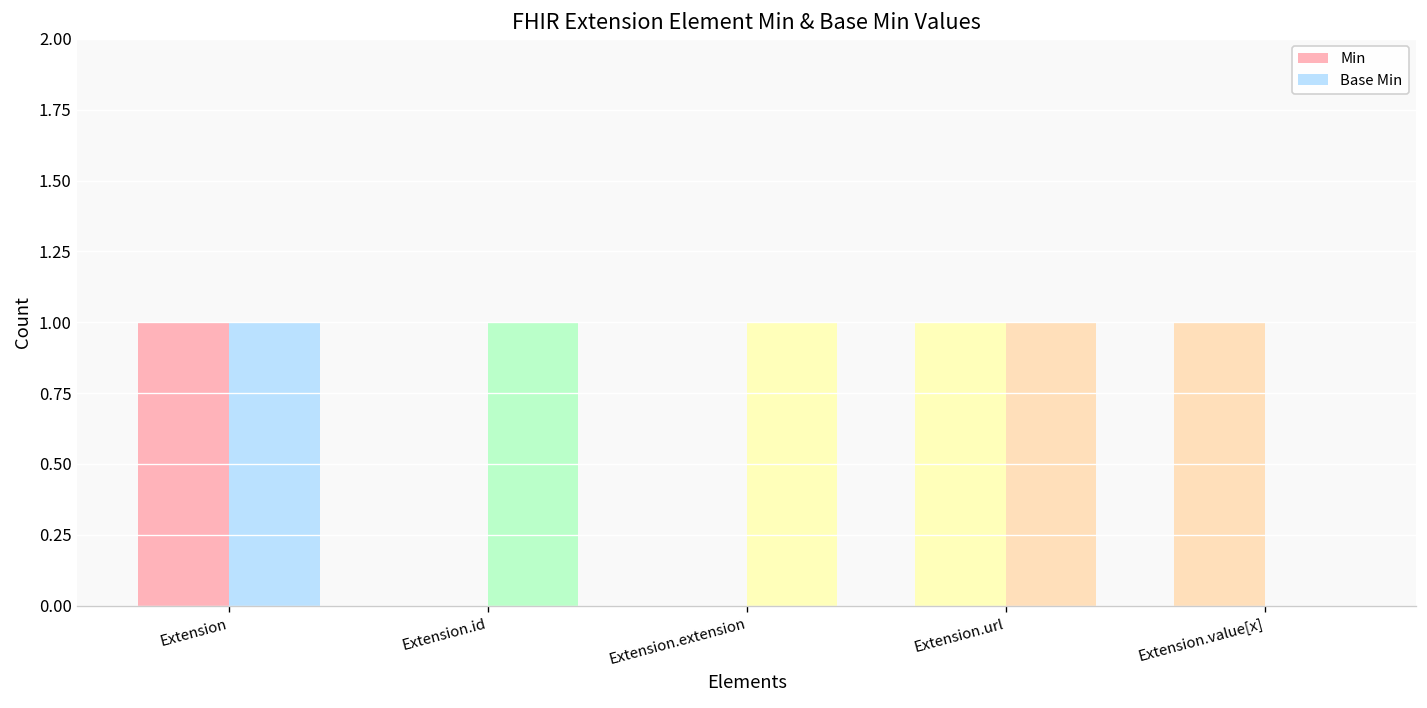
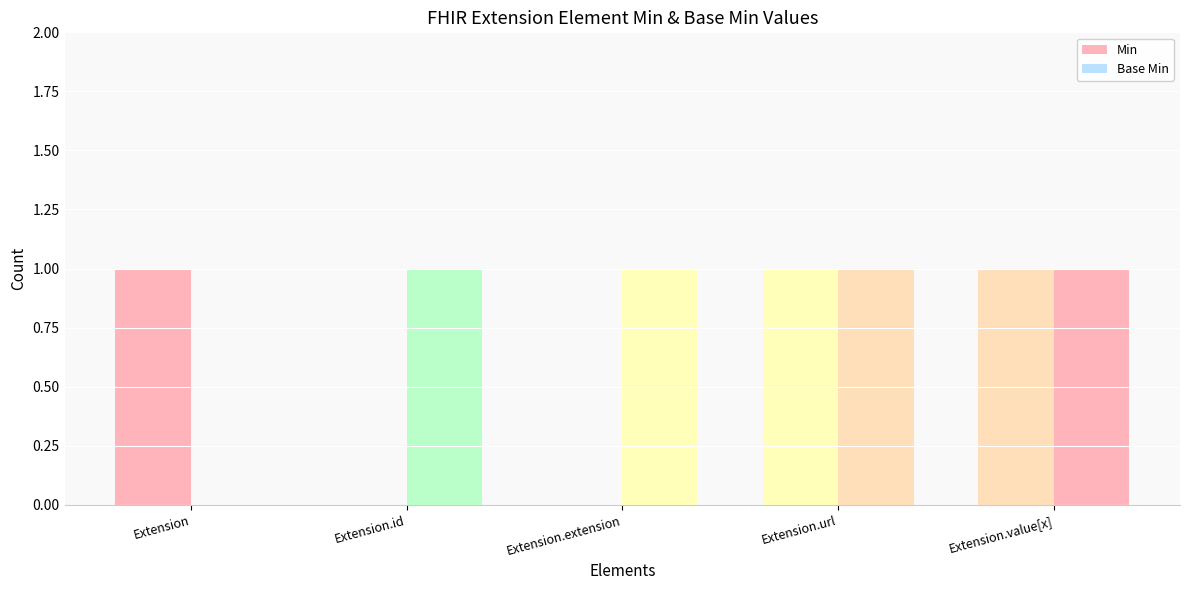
  {
    "Min": {
      "Extension": 1,
      "Extension.id": 0,
      "Extension.extension": 0,
      "Extension.url": 1,
      "Extension.value[x]": 1
    },
    "Base Min": {
-     "Extension": 1,
+     "Extension": 0,
      "Extension.id": 1,
      "Extension.extension": 1,
      "Extension.url": 1,
-     "Extension.value[x]": 0
+     "Extension.value[x]": 1
    }
  }
